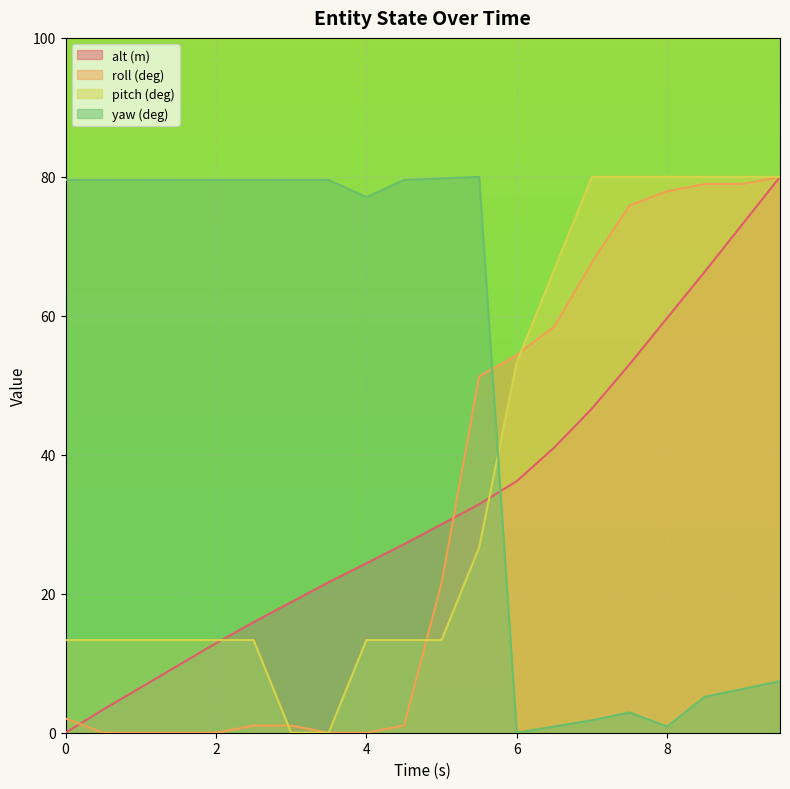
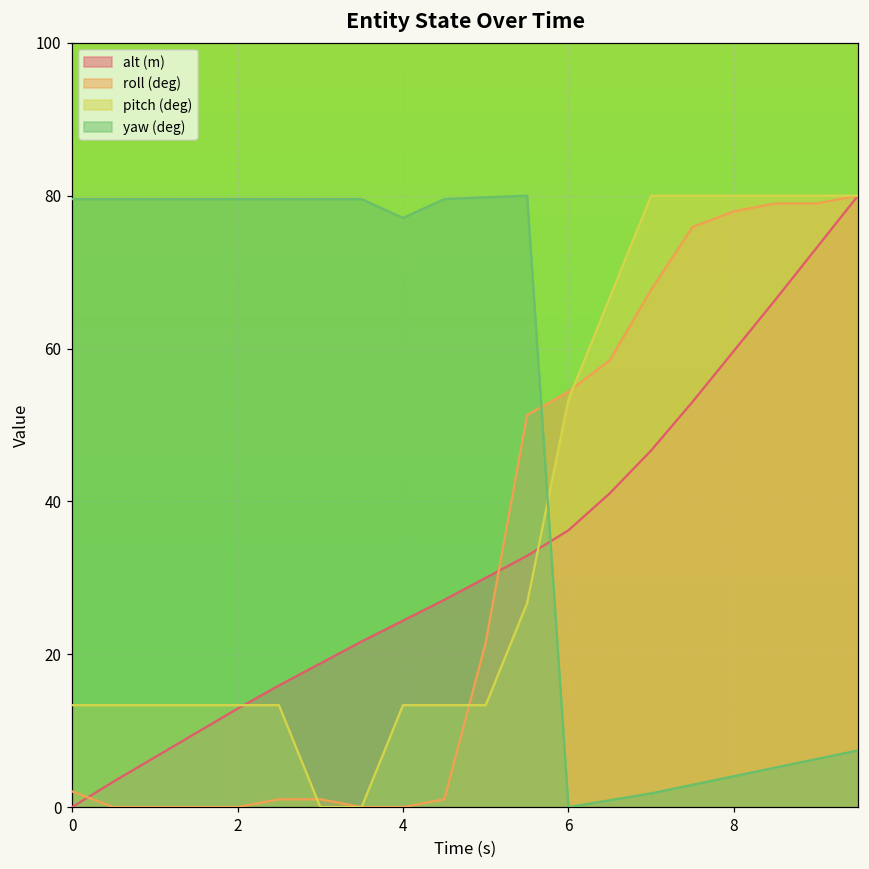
  {
    "yaw (deg)": {
      "0": 80,
      "2": 80,
      "4": 77,
      "6": 0,
-     "8": 1
+     "8": 4
    }
  }
